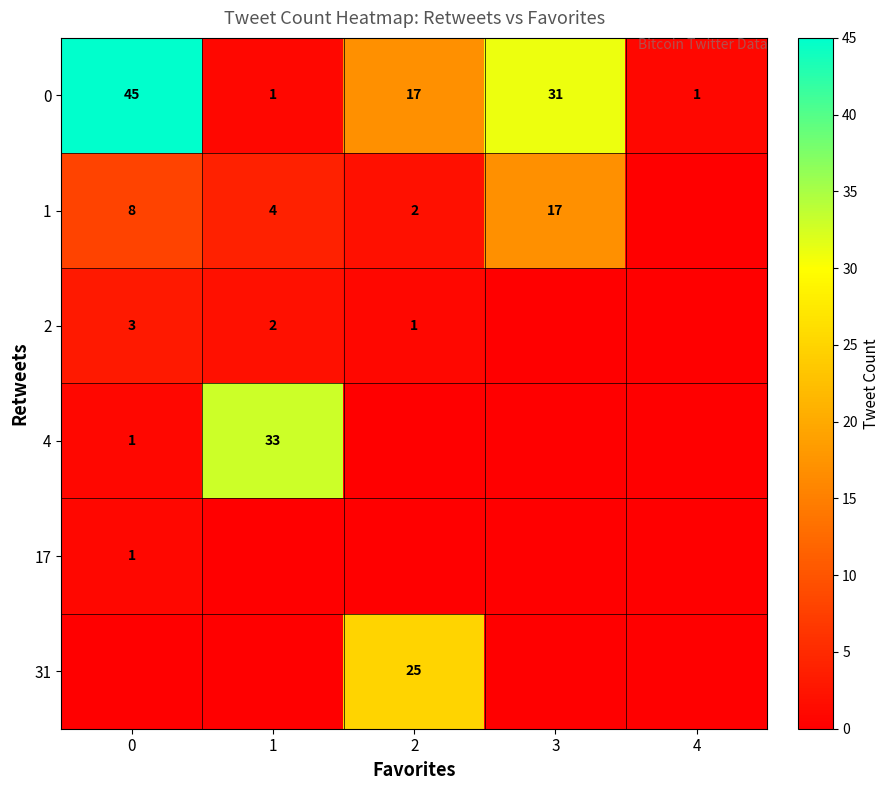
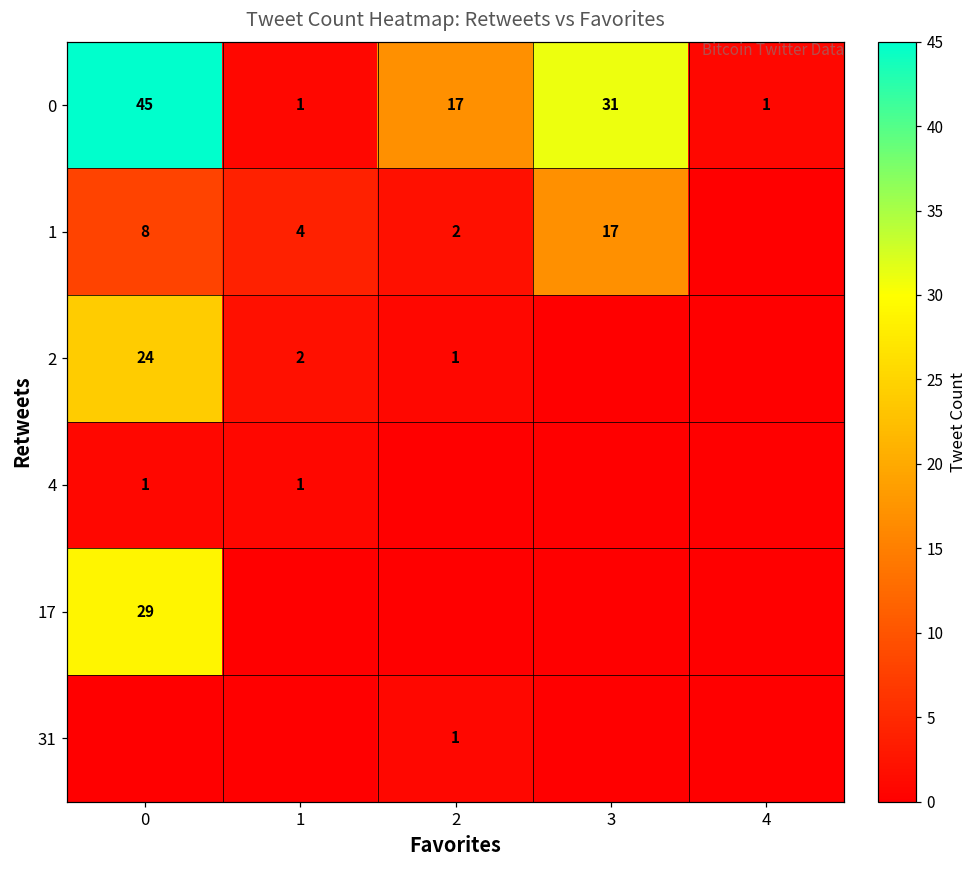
  {
    "0": {
      "0": 45,
      "1": 1,
      "2": 17,
      "3": 31
    },
    "1": {
      "0": 8,
      "1": 4,
      "2": 2,
      "3": 17
    },
    "2": {
-     "0": 3,
+     "0": 24,
      "1": 2,
      "2": 1
    },
    "4": {
      "0": 1,
-     "1": 33
+     "1": 1
    },
    "17": {
-     "0": 1
+     "0": 29
    },
    "31": {
-     "2": 25
+     "2": 1
    }
  }
